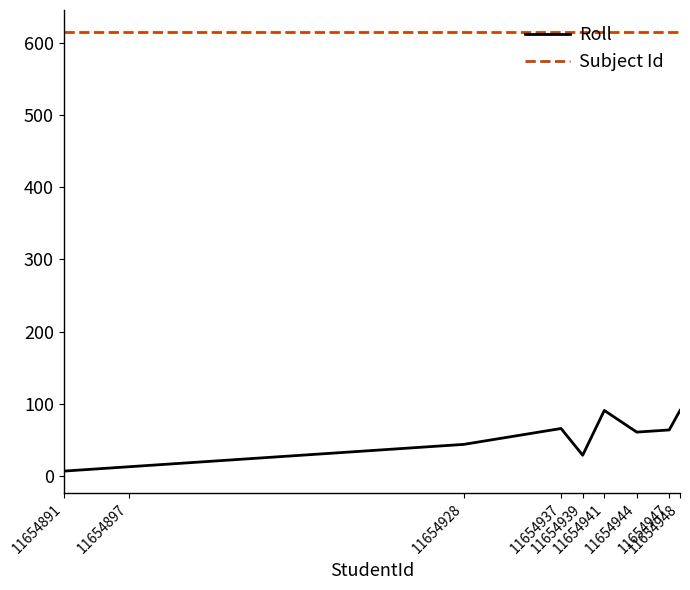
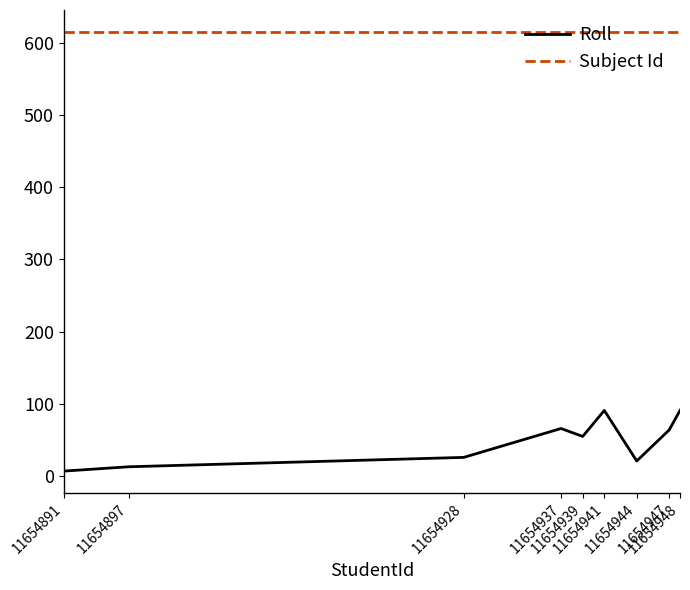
  {
    "Roll": {
      "11654891": 10,
      "11654897": 10,
-     "11654928": 40,
+     "11654928": 30,
      "11654937": 70,
-     "11654939": 30,
+     "11654939": 60,
      "11654941": 90,
-     "11654944": 60,
+     "11654944": 20,
      "11654947": 60,
      "11654948": 90
    },
    "Subject Id": {
      "11654891": 620,
      "11654897": 620,
      "11654928": 620,
      "11654937": 620,
      "11654939": 620,
      "11654941": 620,
      "11654944": 620,
      "11654947": 620,
      "11654948": 620
    }
  }
